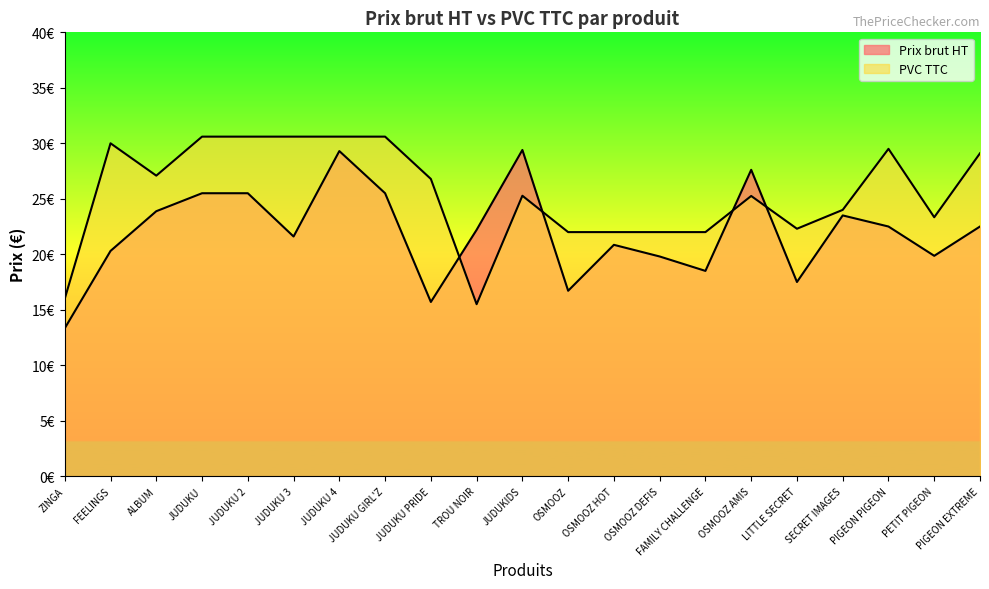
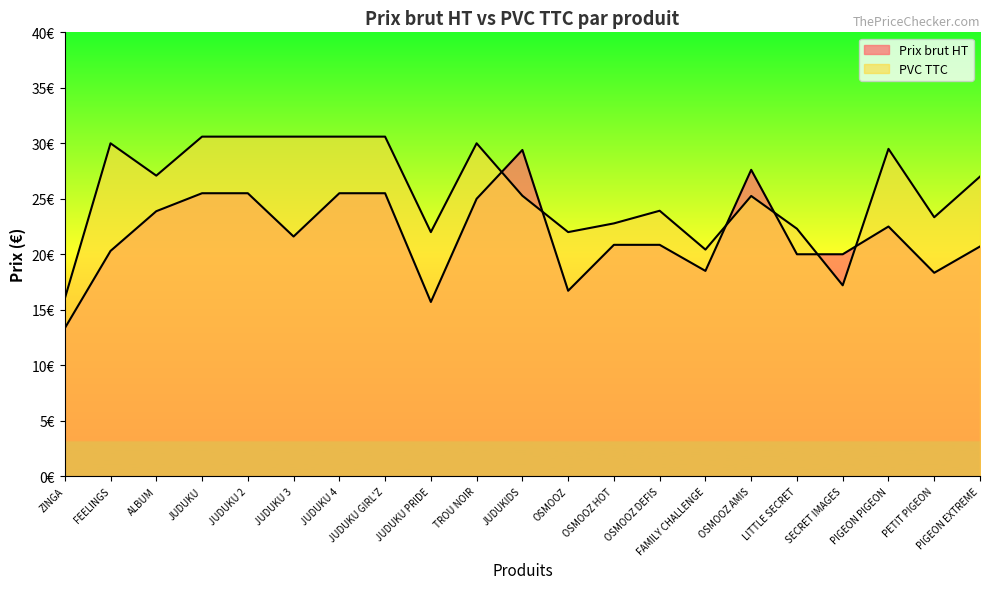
  {
    "Prix brut HT": {
      "ZINGA": "13.3€",
      "FEELINGS": "20.3€",
      "ALBUM": "23.9€",
      "JUDUKU": "25.5€",
      "JUDUKU 2": "25.5€",
      "JUDUKU 3": "21.6€",
-     "JUDUKU 4": "29.3€",
+     "JUDUKU 4": "25.5€",
      "JUDUKU GIRL'Z": "25.5€",
      "JUDUKU PRIDE": "15.7€",
-     "TROU NOIR": "22.2€",
+     "TROU NOIR": "25.0€",
      "JUDUKIDS": "29.4€",
      "OSMOOZ": "16.7€",
      "OSMOOZ HOT": "20.9€",
-     "OSMOOZ DEFIS": "19.8€",
+     "OSMOOZ DEFIS": "20.9€",
      "FAMILY CHALLENGE": "18.5€",
      "OSMOOZ AMIS": "27.6€",
-     "LITTLE SECRET": "17.5€",
-     "SECRET IMAGES": "23.5€",
+     "LITTLE SECRET": "20.0€",
+     "SECRET IMAGES": "20.0€",
      "PIGEON PIGEON": "22.5€",
-     "PETIT PIGEON": "19.9€",
-     "PIGEON EXTREME": "22.5€"
+     "PETIT PIGEON": "18.3€",
+     "PIGEON EXTREME": "20.7€"
    },
    "PVC TTC": {
      "ZINGA": "16.0€",
      "FEELINGS": "30.0€",
      "ALBUM": "27.1€",
      "JUDUKU": "30.6€",
      "JUDUKU 2": "30.6€",
      "JUDUKU 3": "30.6€",
      "JUDUKU 4": "30.6€",
      "JUDUKU GIRL'Z": "30.6€",
-     "JUDUKU PRIDE": "26.8€",
-     "TROU NOIR": "15.5€",
+     "JUDUKU PRIDE": "22.0€",
+     "TROU NOIR": "30.0€",
      "JUDUKIDS": "25.3€",
      "OSMOOZ": "22.0€",
-     "OSMOOZ HOT": "22.0€",
-     "OSMOOZ DEFIS": "22.0€",
-     "FAMILY CHALLENGE": "22.0€",
+     "OSMOOZ HOT": "22.8€",
+     "OSMOOZ DEFIS": "23.9€",
+     "FAMILY CHALLENGE": "20.4€",
      "OSMOOZ AMIS": "25.3€",
      "LITTLE SECRET": "22.3€",
-     "SECRET IMAGES": "24.0€",
+     "SECRET IMAGES": "17.2€",
      "PIGEON PIGEON": "29.5€",
      "PETIT PIGEON": "23.3€",
-     "PIGEON EXTREME": "29.1€"
+     "PIGEON EXTREME": "27.0€"
    }
  }
